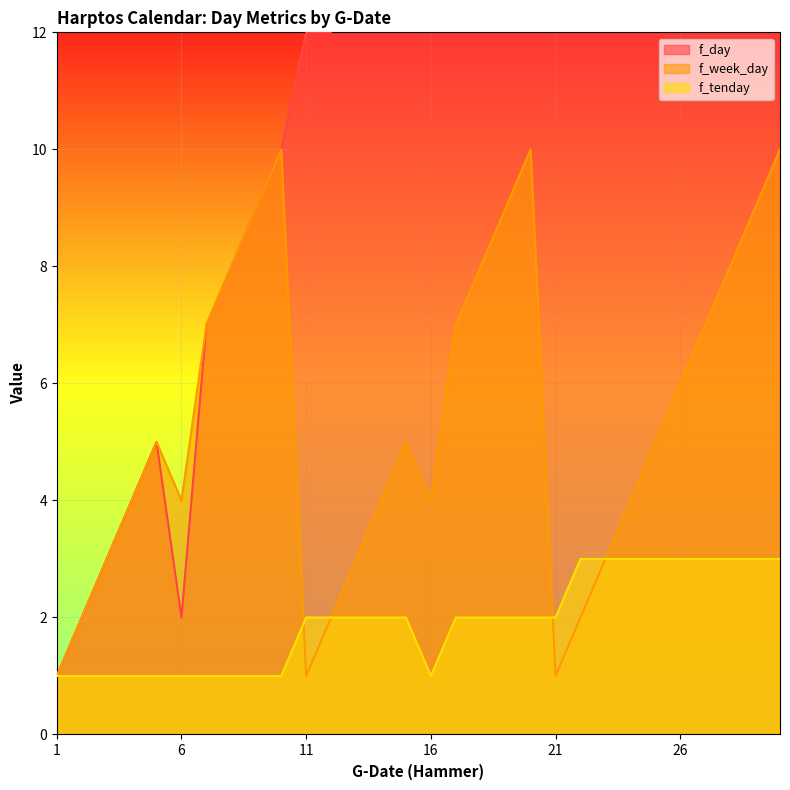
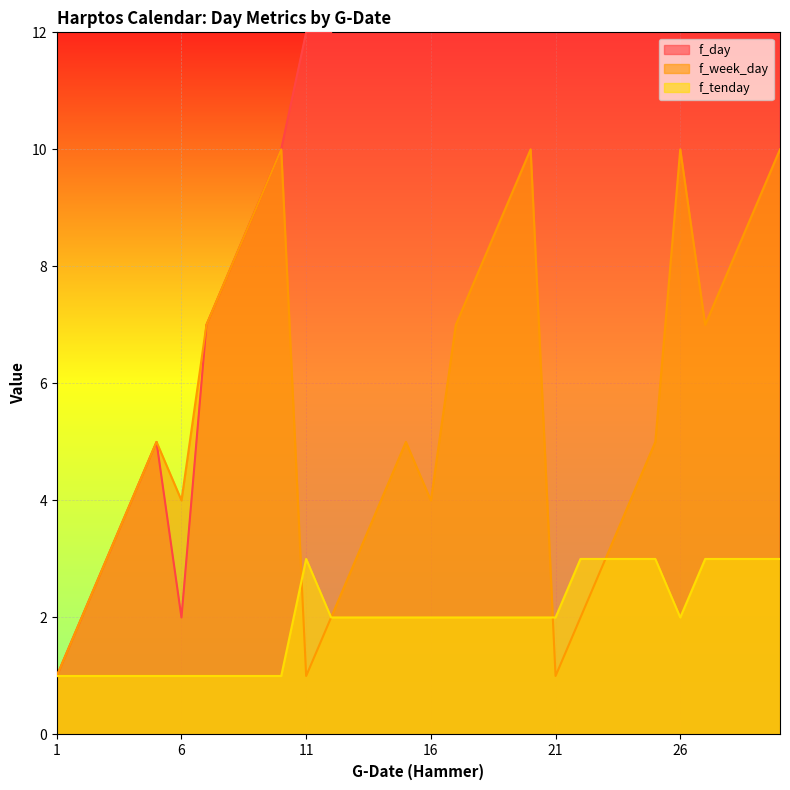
  {
    "f_day": {
      "6": 2,
      "11": 12
    },
    "f_week_day": {
      "6": 4,
      "11": 1,
      "16": 4,
      "21": 1,
-     "26": 6
+     "26": 10
    },
    "f_tenday": {
      "6": 1,
-     "11": 2,
-     "16": 1,
+     "11": 3,
+     "16": 2,
      "21": 2,
-     "26": 3
+     "26": 2
    }
  }
